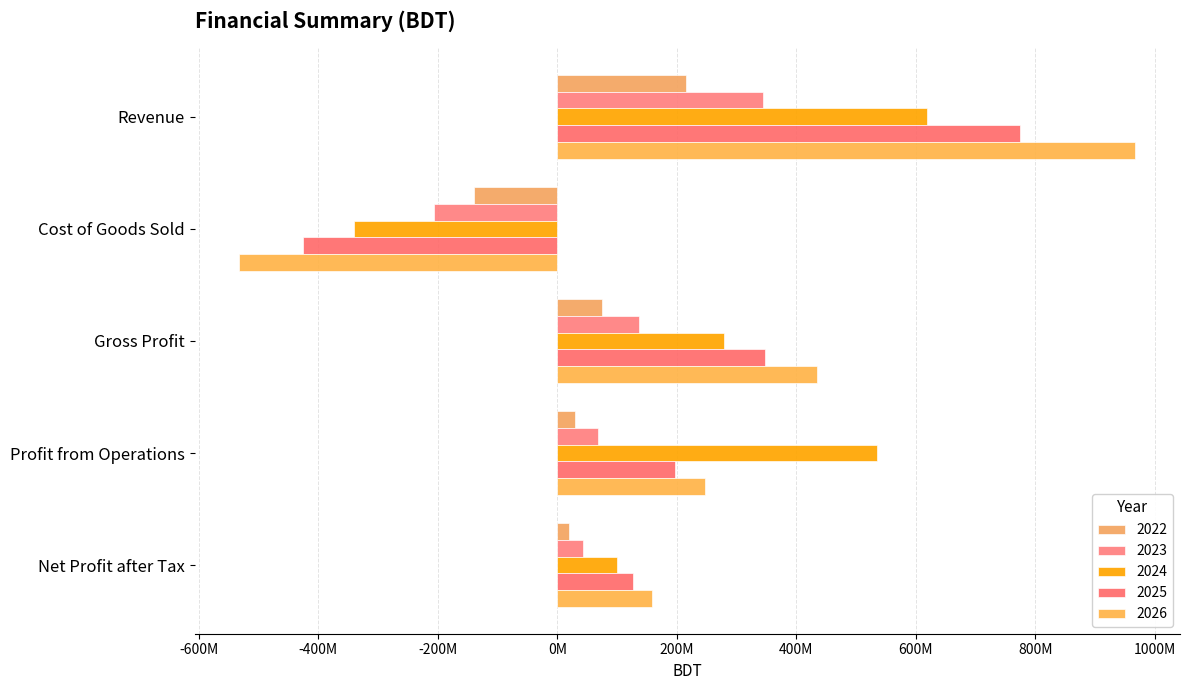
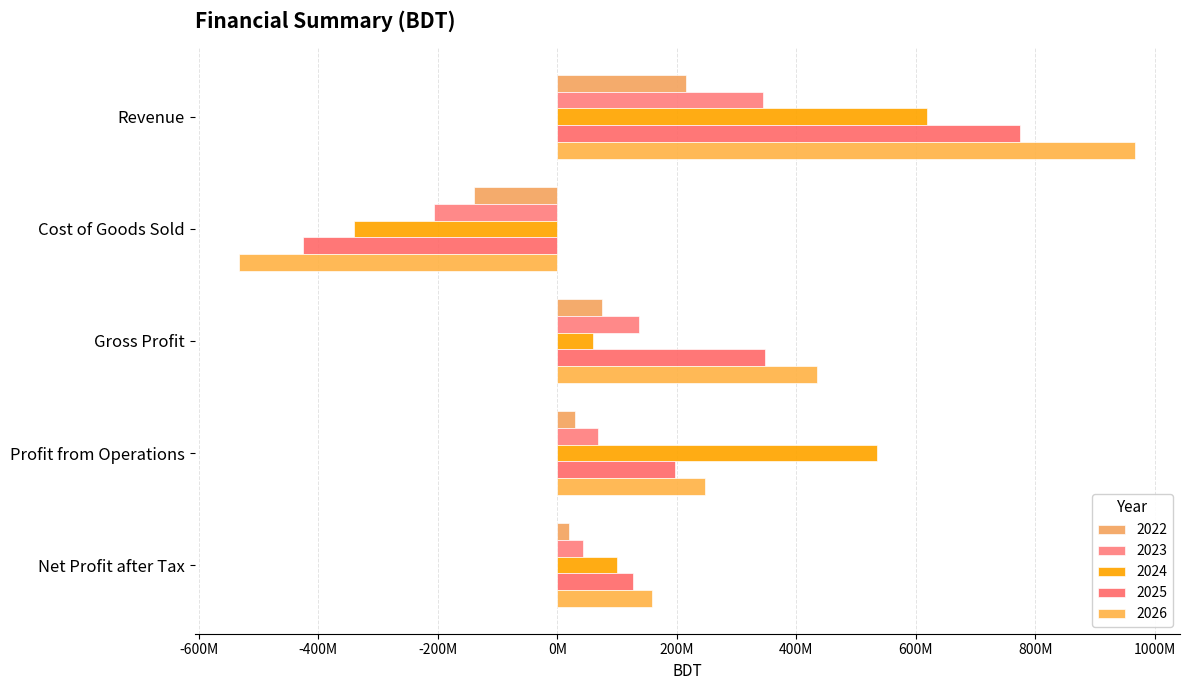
  {
    "2024": {
      "Revenue": 620000000,
      "Cost of Goods Sold": -340000000,
-     "Gross Profit": 280000000,
+     "Gross Profit": 60000000,
      "Profit from Operations": 540000000,
      "Net Profit after Tax": 100000000
    }
  }
